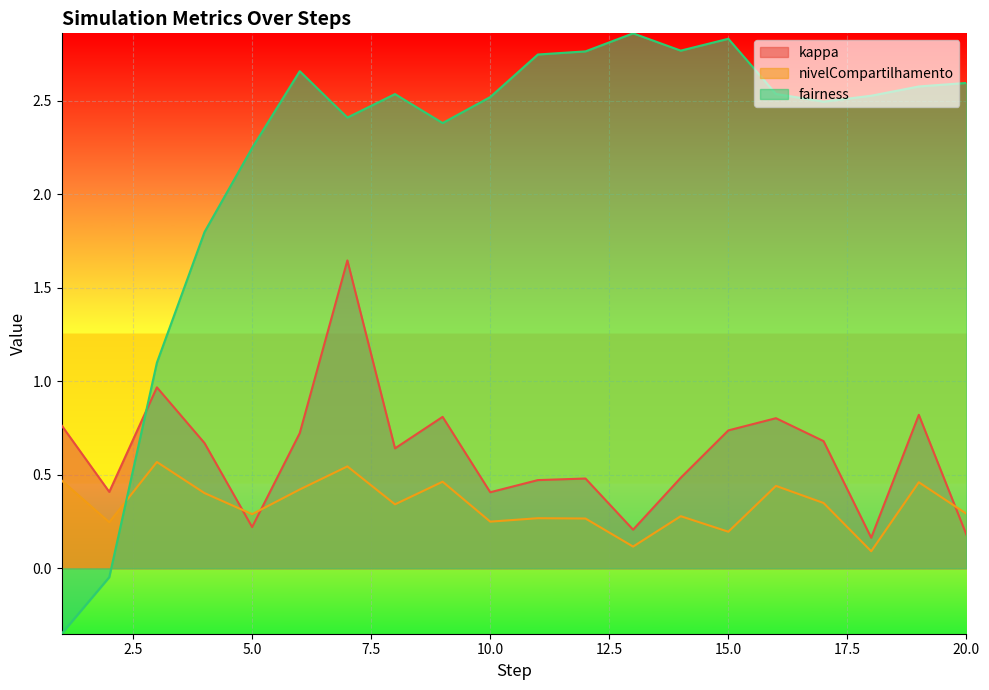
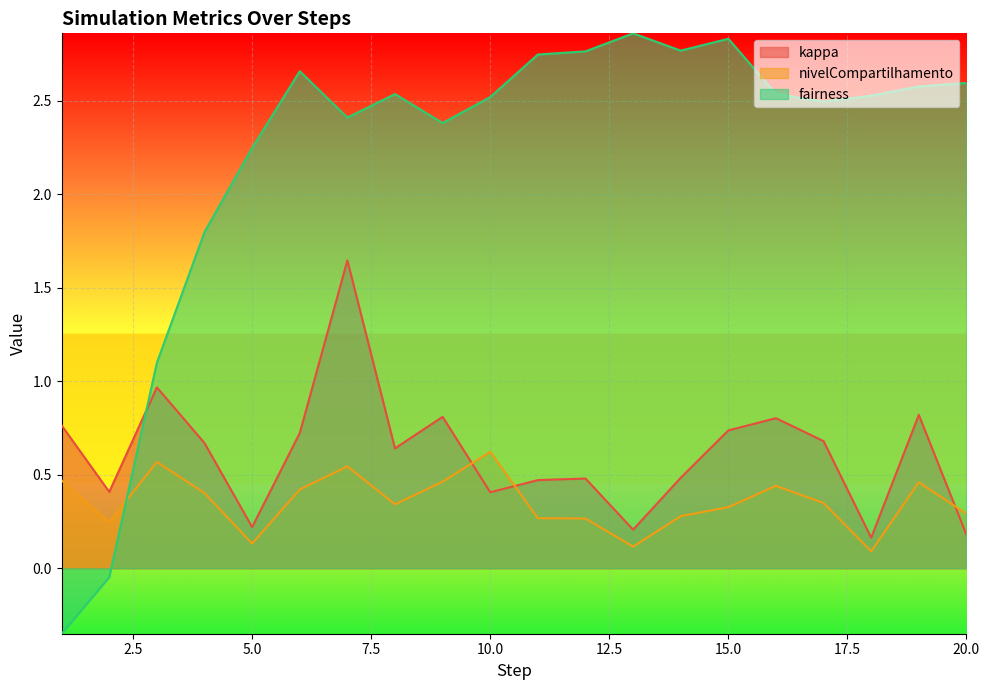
  {
    "kappa": {
      "5.0": 0.22,
      "10.0": 0.41,
      "15.0": 0.74,
      "20.0": 0.18
    },
    "nivelCompartilhamento": {
-     "5.0": 0.29,
-     "10.0": 0.25,
-     "15.0": 0.20,
+     "5.0": 0.13,
+     "10.0": 0.62,
+     "15.0": 0.33,
      "20.0": 0.29
    }
  }
